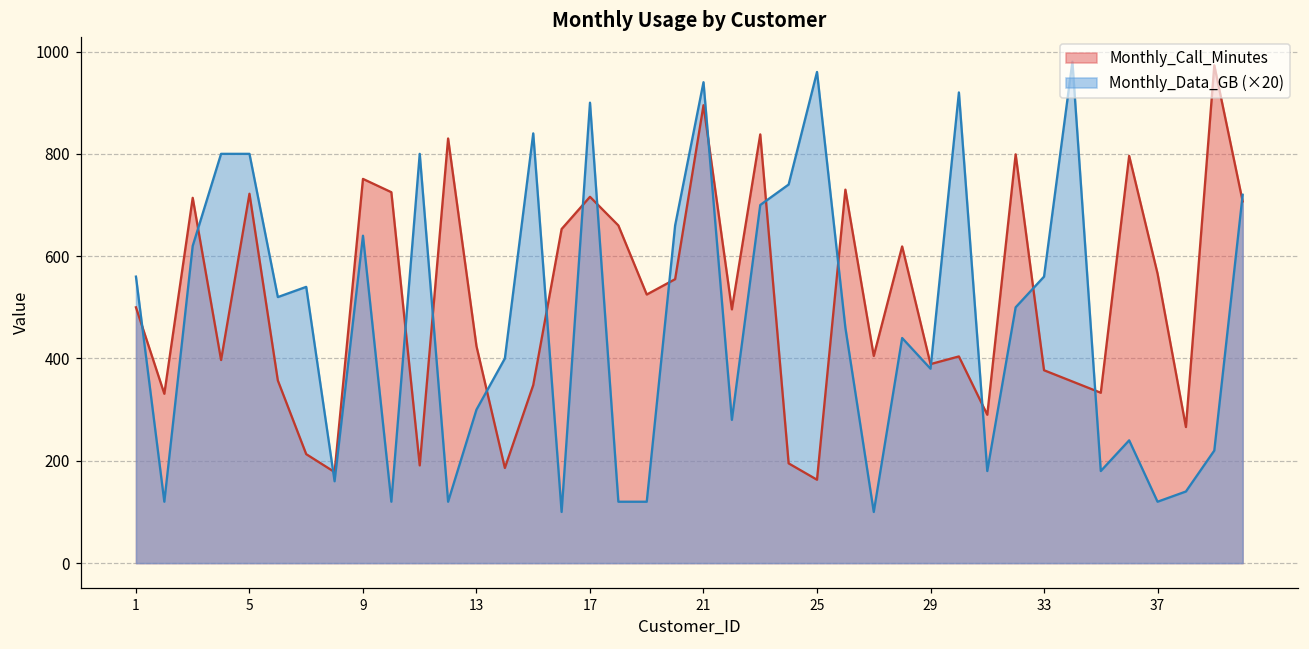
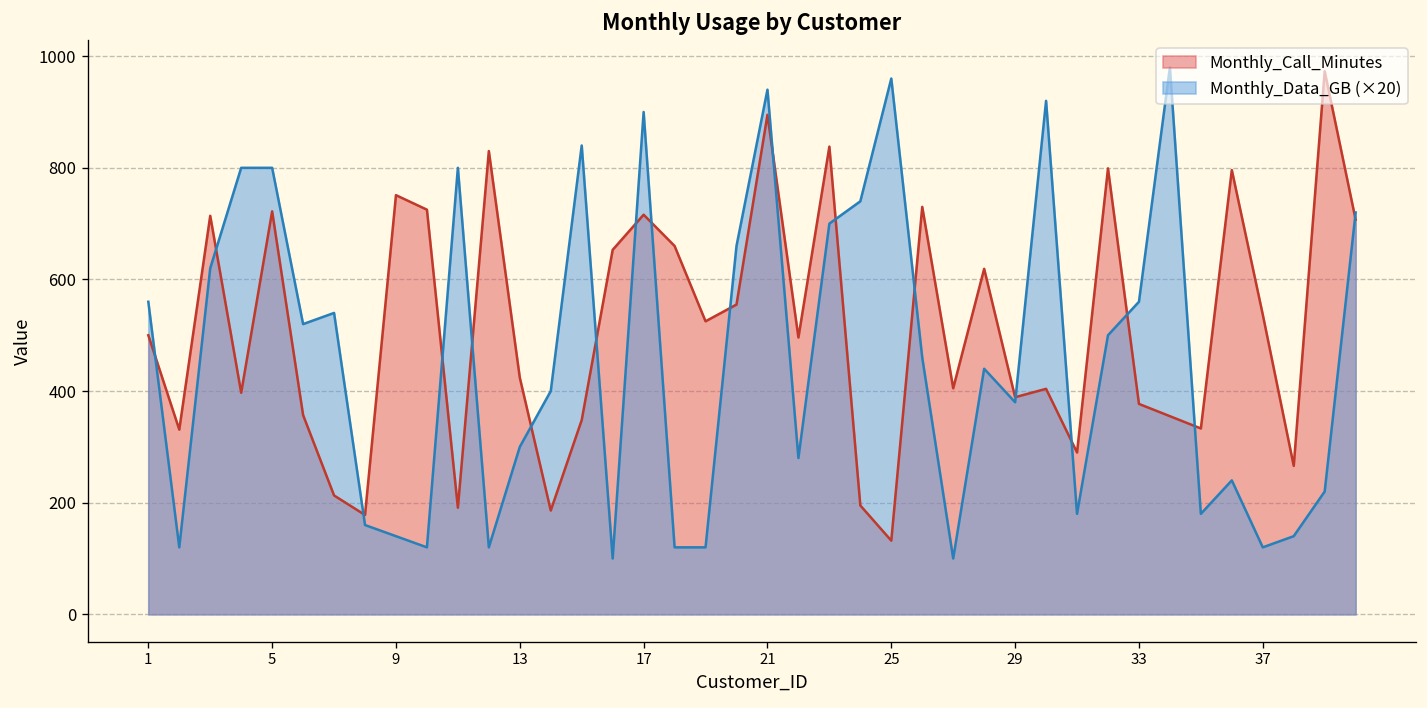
  {
    "Monthly_Call_Minutes": {
      "1": 500,
      "5": 720,
      "9": 750,
      "13": 420,
      "17": 720,
      "21": 900,
-     "25": 160,
+     "25": 130,
      "29": 390,
      "33": 380,
-     "37": 570
+     "37": 540
    },
    "Monthly_Data_GB (×20)": {
      "1": 560,
      "5": 800,
-     "9": 640,
+     "9": 140,
      "13": 300,
      "17": 900,
      "21": 940,
      "25": 960,
      "29": 380,
      "33": 560,
      "37": 120
    }
  }
